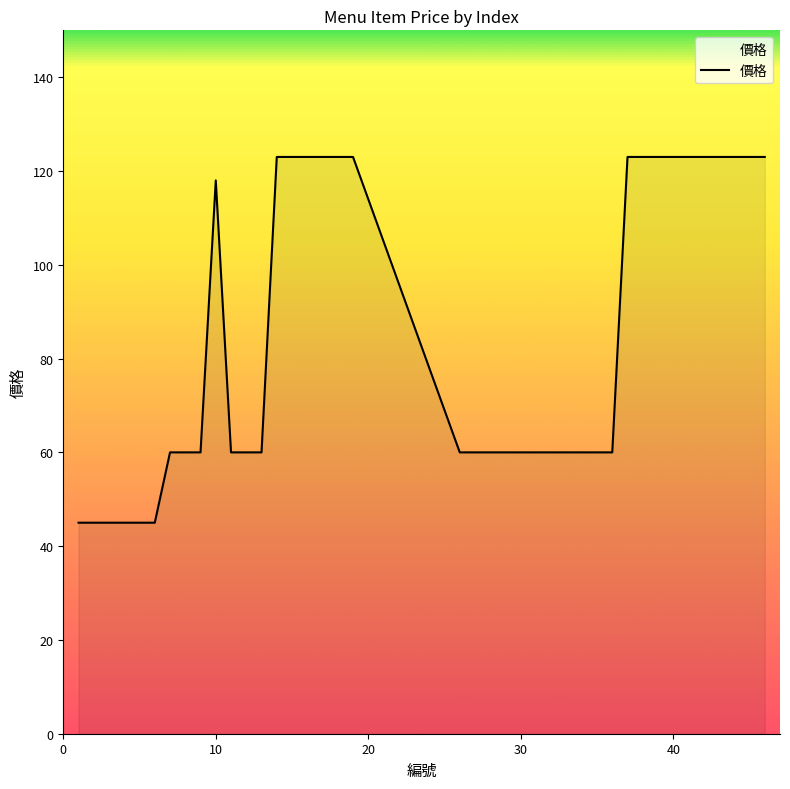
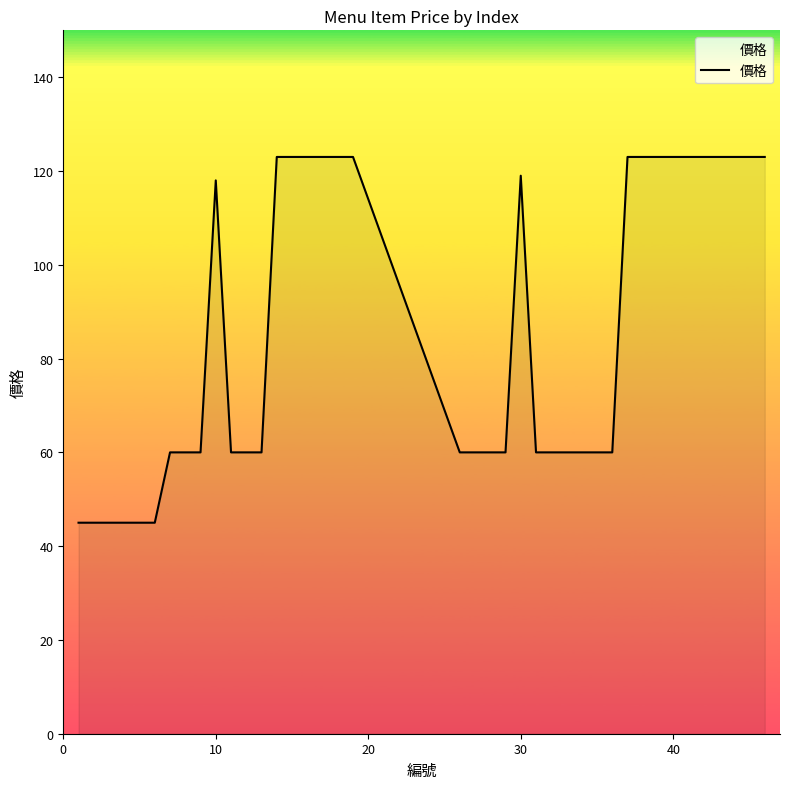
  {
    "10": 118,
-   "30": 60,
+   "30": 119,
    "40": 123
  }
